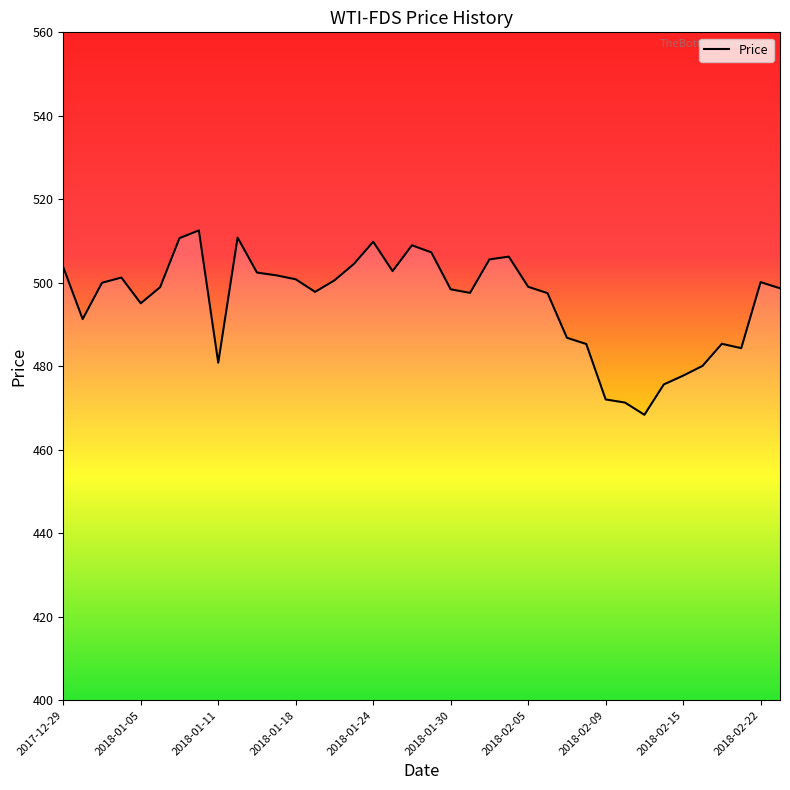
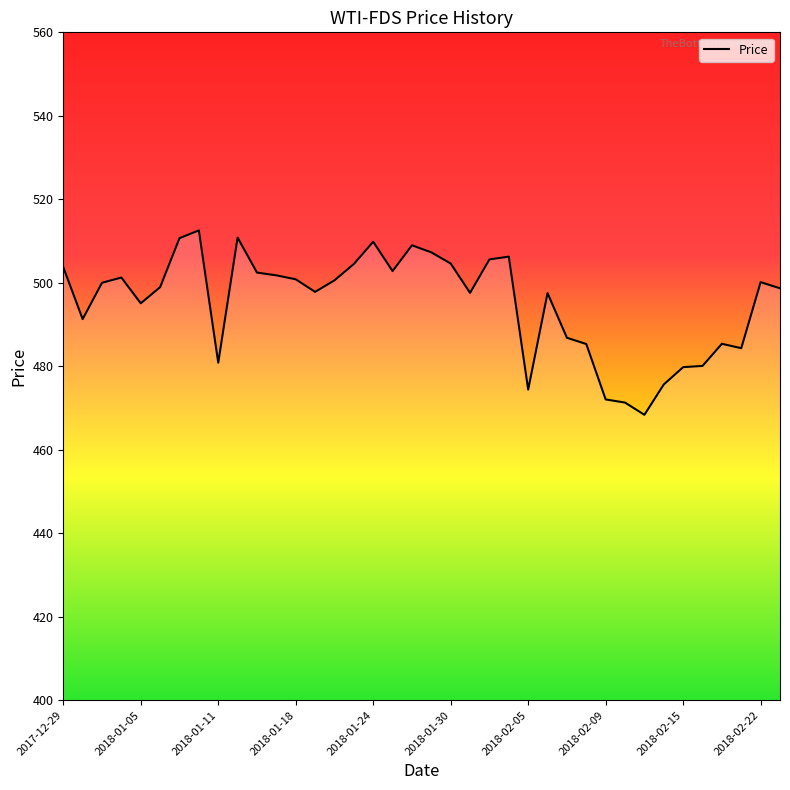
  {
    "2017-12-29": 504,
    "2018-01-05": 495,
    "2018-01-11": 481,
    "2018-01-18": 501,
    "2018-01-24": 510,
-   "2018-01-30": 498,
-   "2018-02-05": 499,
+   "2018-01-30": 505,
+   "2018-02-05": 474,
    "2018-02-09": 472,
-   "2018-02-15": 478,
+   "2018-02-15": 480,
    "2018-02-22": 500
  }
